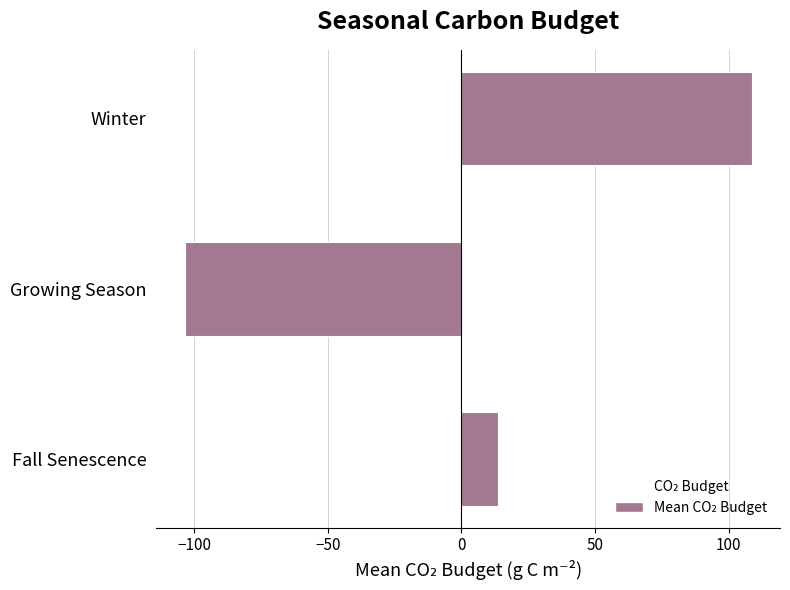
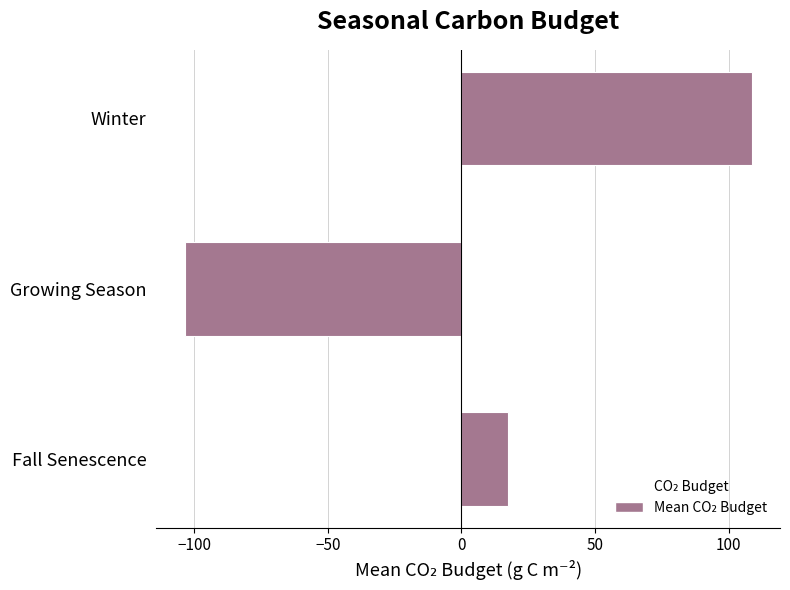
  {
    "Winter": 109,
    "Growing Season": -104,
-   "Fall Senescence": 14
+   "Fall Senescence": 17
  }
